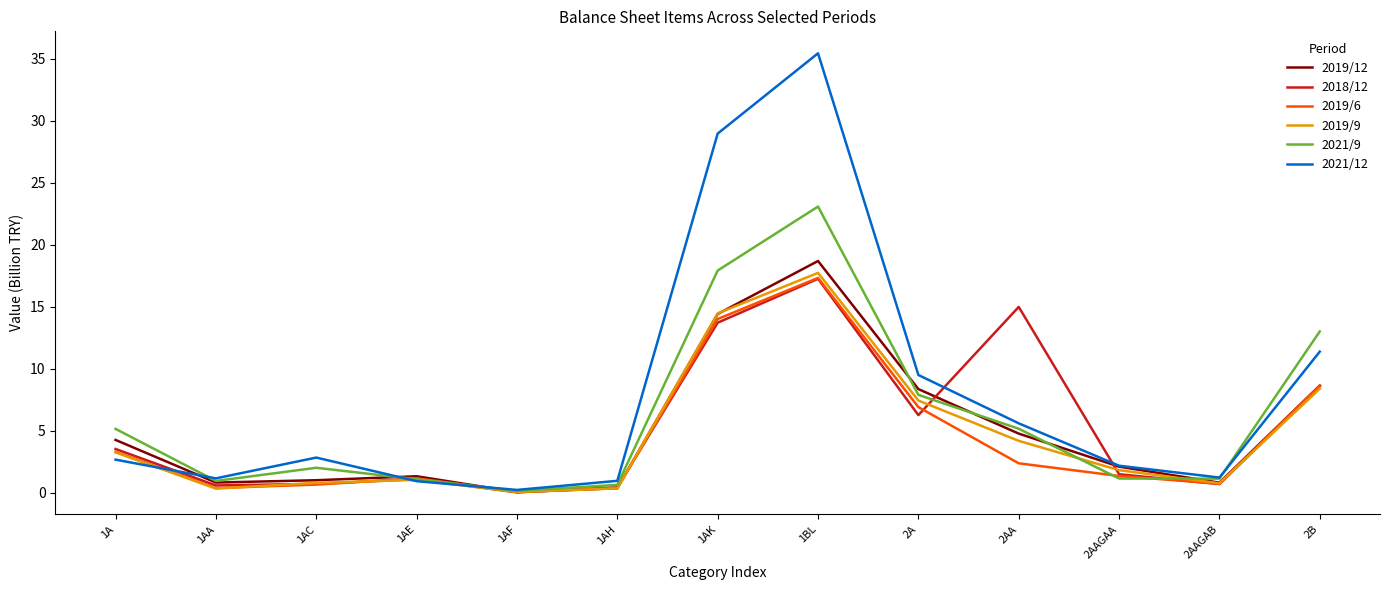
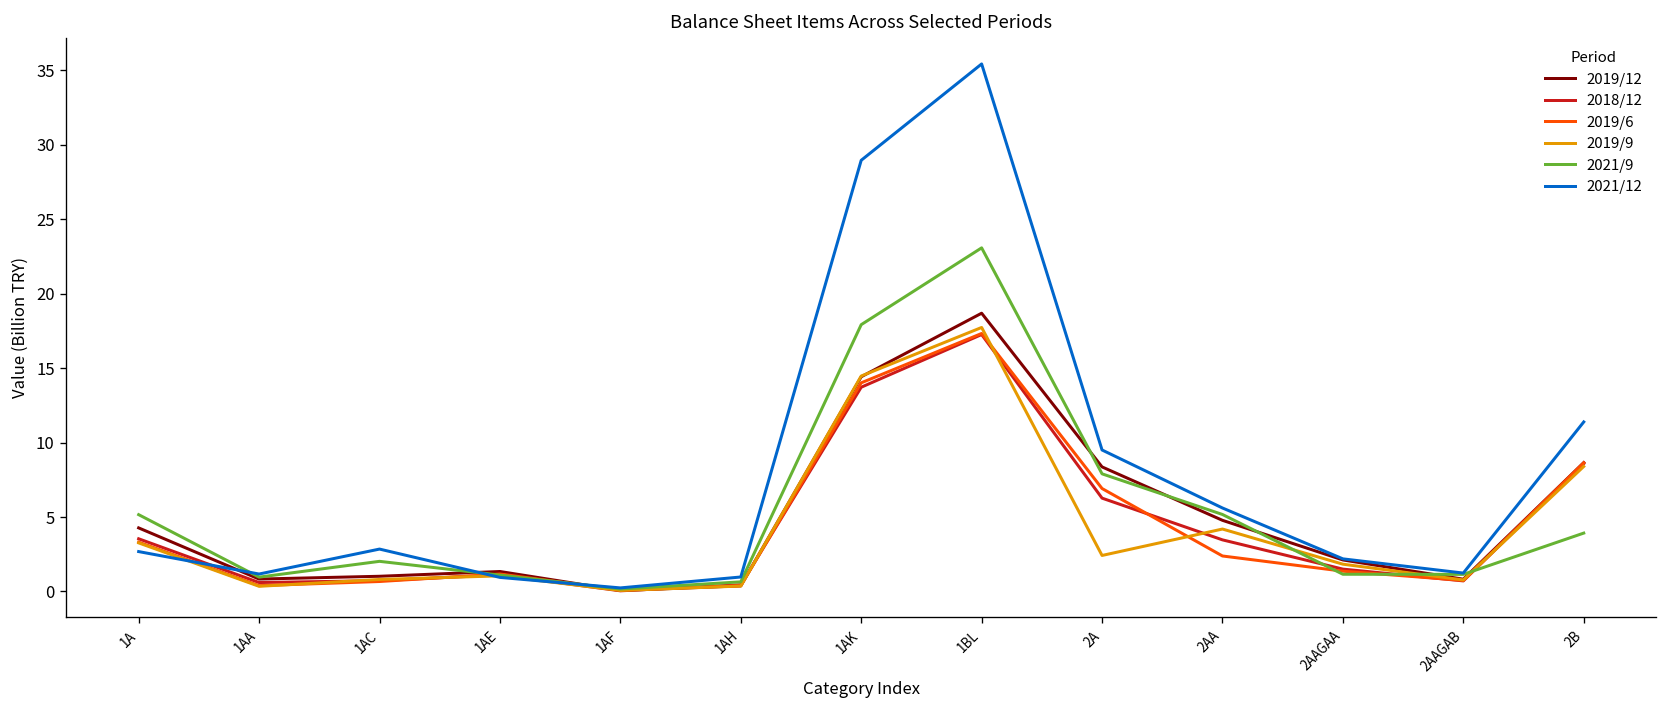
  {
    "2019/12": {
      "1A": 4.3,
      "1AC": 1.0,
      "1BL": 18.7,
      "2A": 8.4,
      "2AA": 4.8
    },
    "2018/12": {
      "1A": 3.5,
      "1AA": 0.6,
      "1AK": 13.7,
      "2A": 6.3,
-     "2AA": 15.0
+     "2AA": 3.5
    },
    "2019/6": {
      "1AK": 14.0,
      "2A": 6.9,
      "2AA": 2.4
    },
    "2019/9": {
      "1BL": 17.7,
-     "2A": 7.4,
+     "2A": 2.4,
      "2AA": 4.2,
      "2AAGAA": 1.8
    },
    "2021/9": {
      "1A": 5.2,
      "1AC": 2.0,
      "1AK": 17.9,
      "1BL": 23.1,
      "2A": 7.9,
      "2AA": 5.2,
-     "2B": 13.0
+     "2B": 3.9
    },
    "2021/12": {
      "1A": 2.7,
      "1AC": 2.8,
      "1AH": 1.0,
      "1AK": 29.0,
      "1BL": 35.4,
      "2A": 9.5,
      "2AA": 5.6,
      "2B": 11.4
    }
  }
